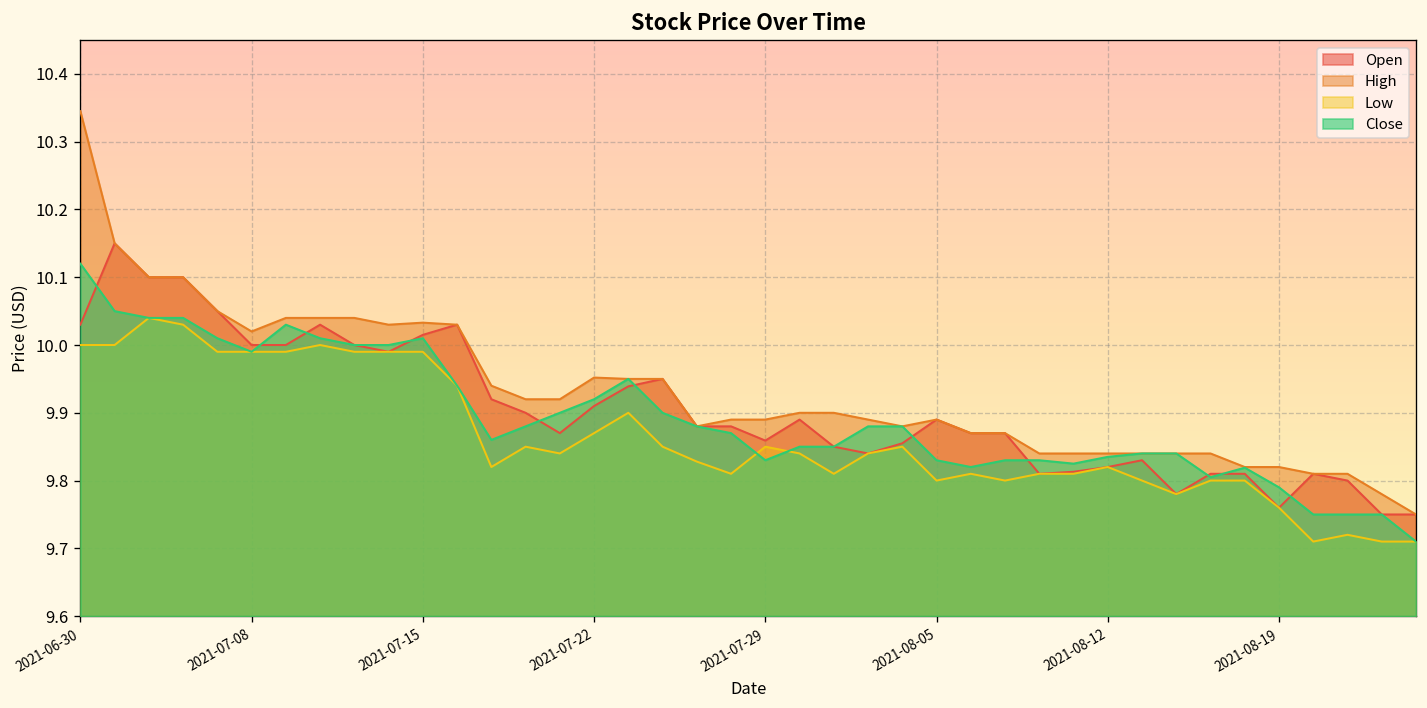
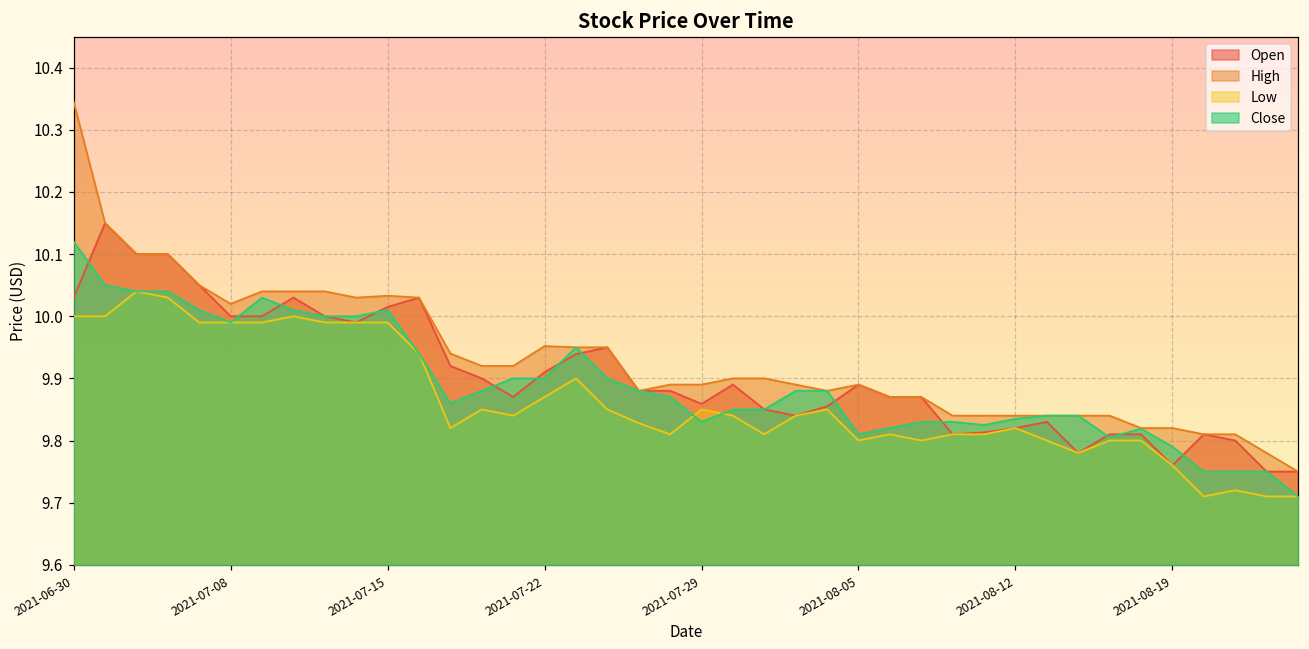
  {
    "Close": {
      "2021-06-30": 10.12,
      "2021-07-15": 10.01,
-     "2021-07-22": 9.92,
+     "2021-07-22": 9.90,
      "2021-07-29": 9.83,
-     "2021-08-05": 9.83,
+     "2021-08-05": 9.81,
      "2021-08-12": 9.84,
      "2021-08-19": 9.79
    }
  }
